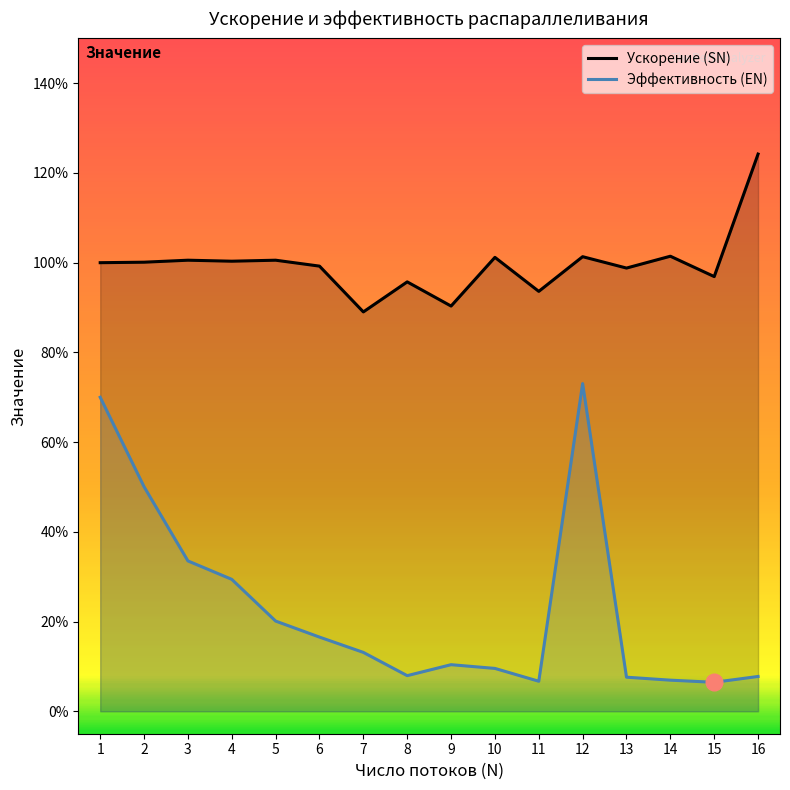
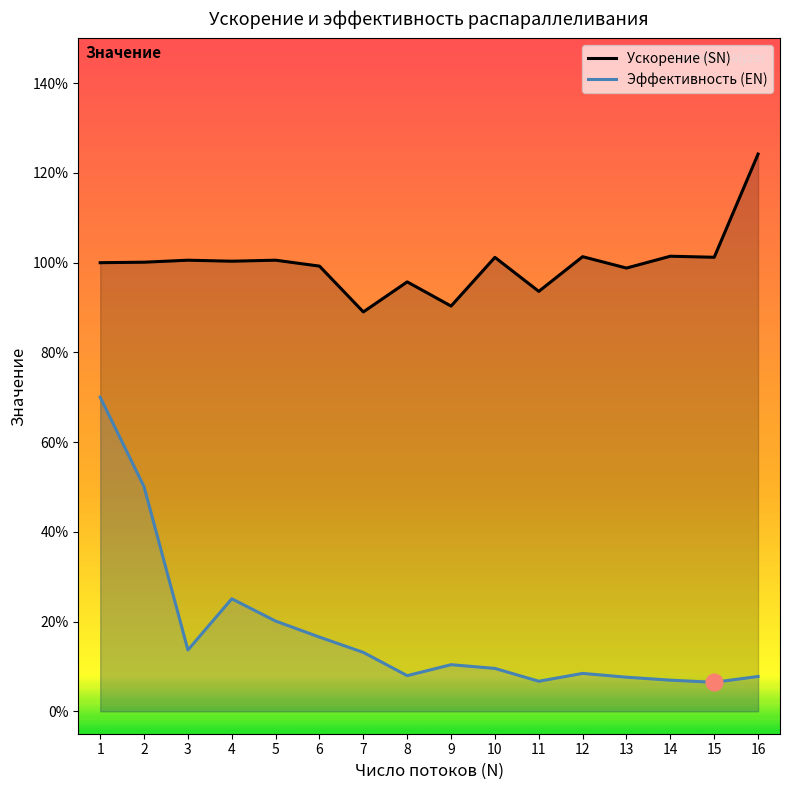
  {
    "Ускорение (SN)": {
      "1": "100%",
      "2": "100%",
      "3": "101%",
      "4": "100%",
      "5": "101%",
      "6": "99%",
      "7": "89%",
      "8": "96%",
      "9": "90%",
      "10": "101%",
      "11": "94%",
      "12": "101%",
      "13": "99%",
      "14": "101%",
-     "15": "97%",
+     "15": "101%",
      "16": "124%"
    },
    "Эффективность (EN)": {
      "1": "70%",
      "2": "50%",
-     "3": "34%",
-     "4": "29%",
+     "3": "14%",
+     "4": "25%",
      "5": "20%",
      "6": "17%",
      "7": "13%",
      "8": "8%",
      "9": "10%",
      "10": "10%",
      "11": "7%",
-     "12": "73%",
+     "12": "8%",
      "13": "8%",
      "14": "7%",
      "16": "8%"
    }
  }
